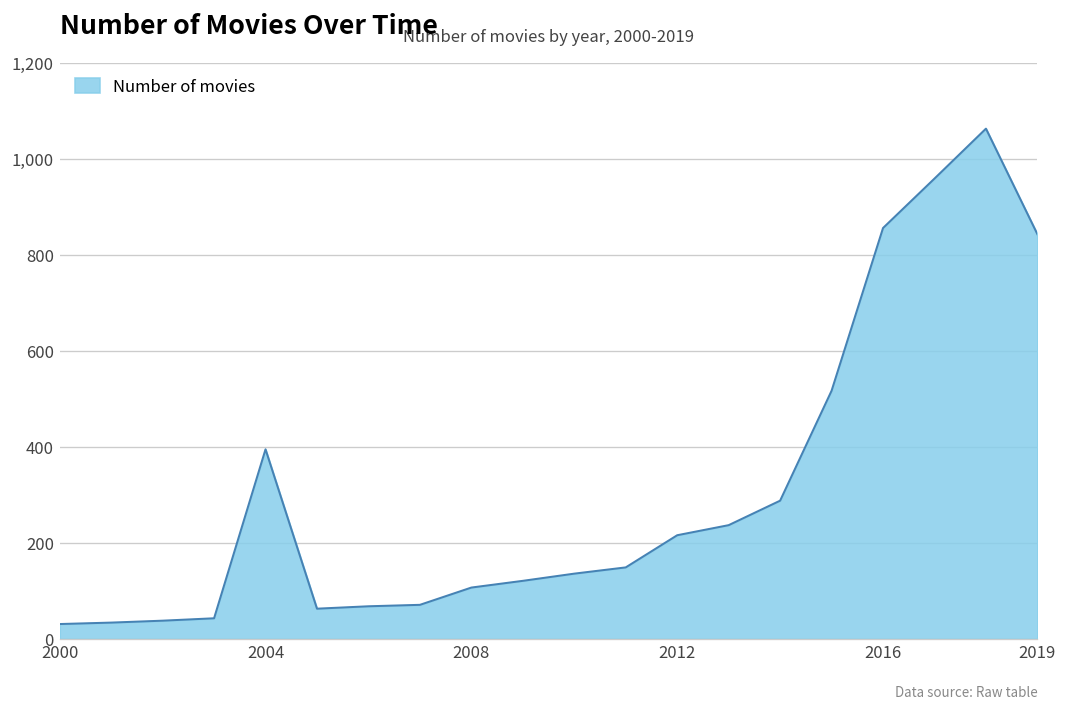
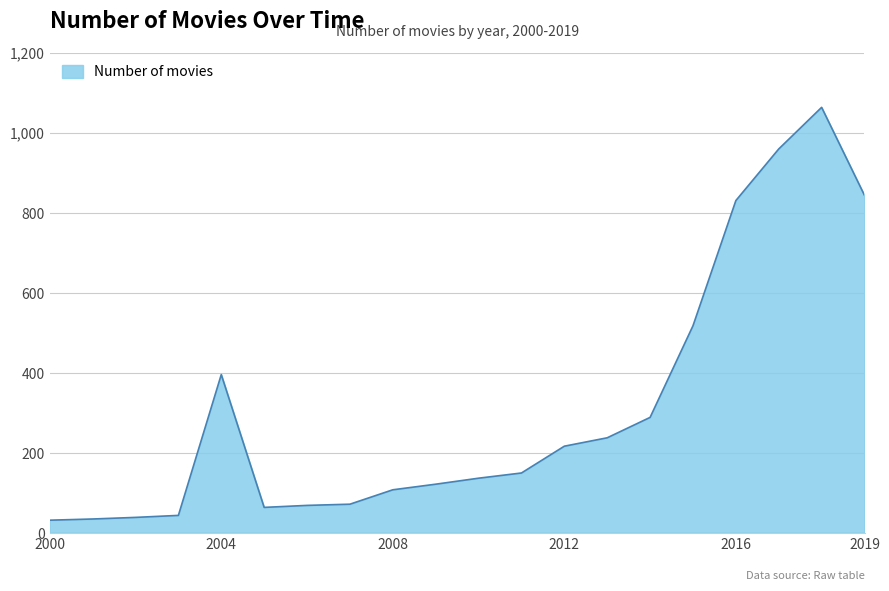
  {
    "2000": 30,
    "2004": 400,
    "2008": 110,
    "2012": 220,
-   "2016": 860,
+   "2016": 830,
    "2019": 840
  }
